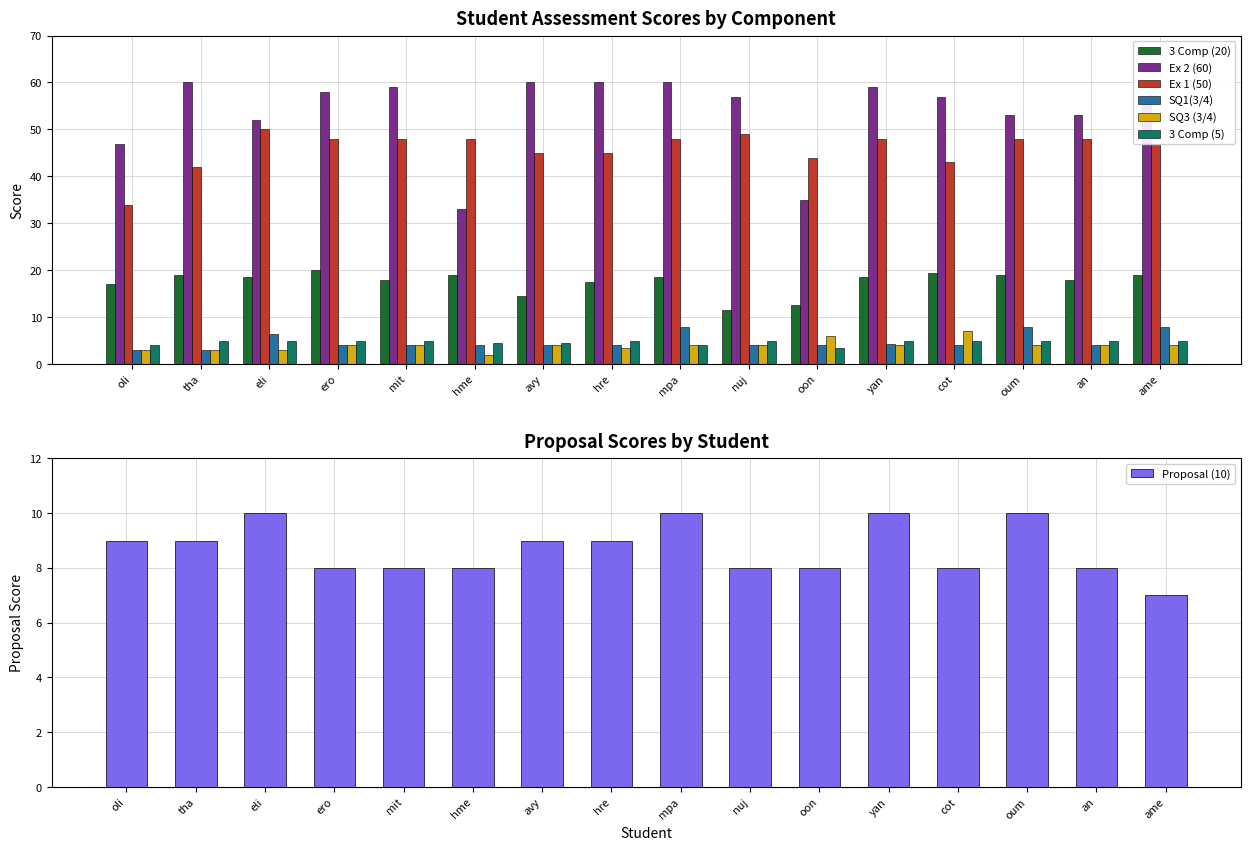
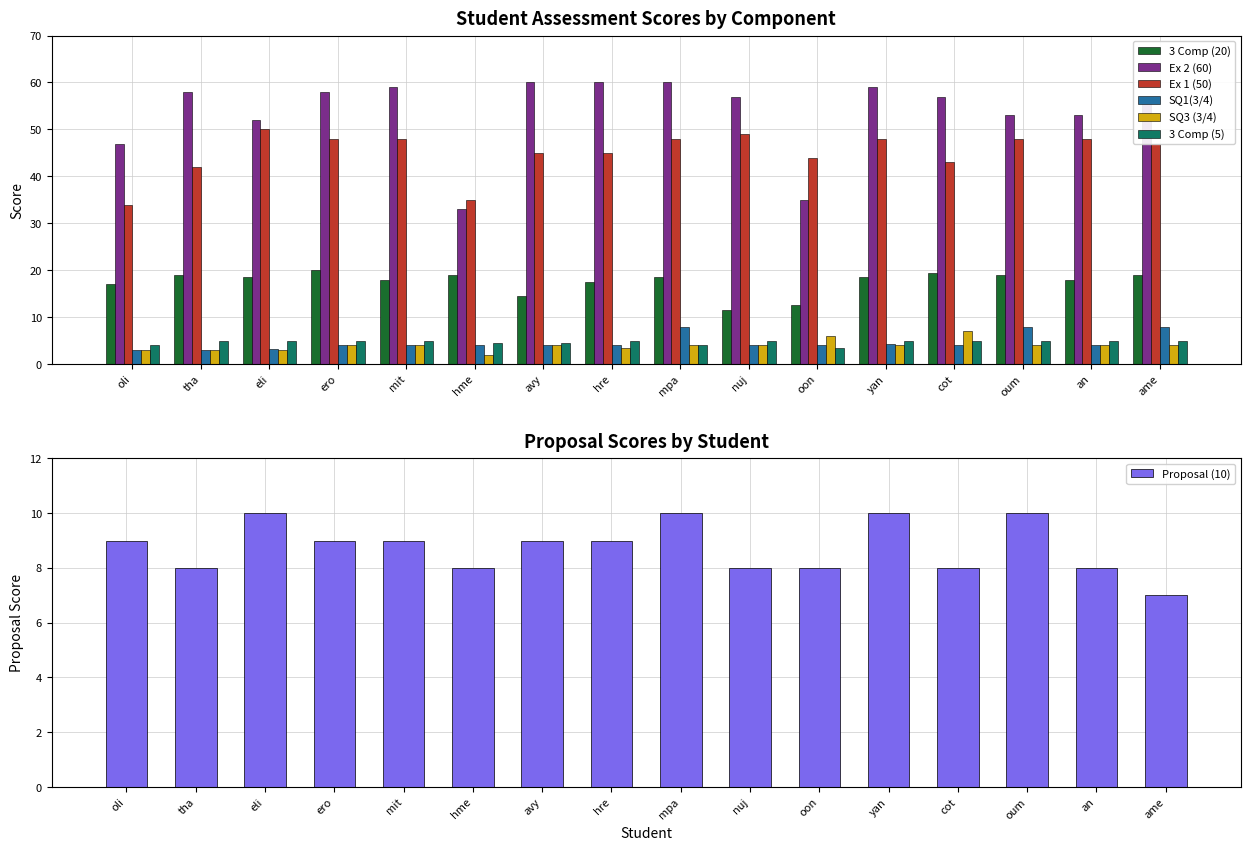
  {
    "Student Assessment Scores by Component": {
      "Ex 2 (60)": {
        "oli": 47,
-       "tha": 60,
+       "tha": 58,
        "eli": 52,
        "ero": 58,
        "mit": 59,
        "hme": 33,
        "avy": 60,
        "hre": 60,
        "mpa": 60,
        "nuj": 57,
        "oon": 35,
        "yan": 59,
        "cot": 57,
        "oum": 53,
        "an": 53
      },
      "Ex 1 (50)": {
        "oli": 34,
        "tha": 42,
        "eli": 50,
        "ero": 48,
        "mit": 48,
-       "hme": 48,
+       "hme": 35,
        "avy": 45,
        "hre": 45,
        "mpa": 48,
        "nuj": 49,
        "oon": 44,
        "yan": 48,
        "cot": 43,
        "oum": 48,
        "an": 48
      },
      "SQ1(3/4)": {
        "oli": 3,
        "tha": 3,
-       "eli": 6,
+       "eli": 3,
        "ero": 4,
        "mit": 4,
        "hme": 4,
        "avy": 4,
        "hre": 4,
        "mpa": 8,
        "nuj": 4,
        "oon": 4,
        "yan": 4,
        "cot": 4,
        "oum": 8,
        "an": 4,
        "ame": 8
      },
      "SQ3 (3/4)": {
        "oli": 3,
        "tha": 3,
        "eli": 3,
        "ero": 4,
        "mit": 4,
        "hme": 2,
        "avy": 4,
        "hre": 4,
        "mpa": 4,
        "nuj": 4,
        "oon": 6,
        "yan": 4,
        "cot": 7,
        "oum": 4,
        "an": 4,
        "ame": 4
      }
    },
    "Proposal Scores by Student": {
      "oli": 9,
-     "tha": 9,
+     "tha": 8,
      "eli": 10,
-     "ero": 8,
-     "mit": 8,
+     "ero": 9,
+     "mit": 9,
      "hme": 8,
      "avy": 9,
      "hre": 9,
      "mpa": 10,
      "nuj": 8,
      "oon": 8,
      "yan": 10,
      "cot": 8,
      "oum": 10,
      "an": 8,
      "ame": 7
    }
  }
